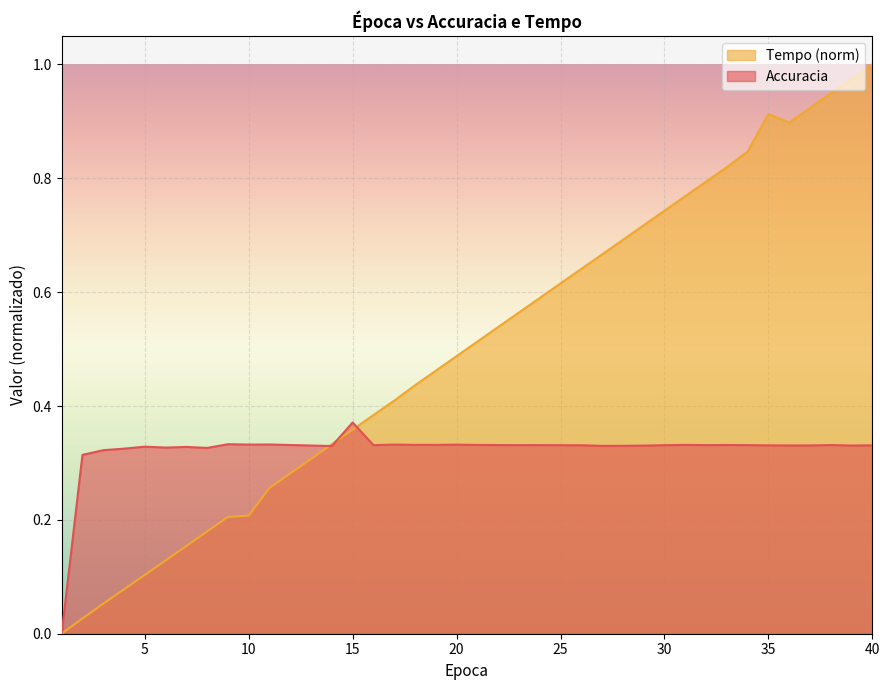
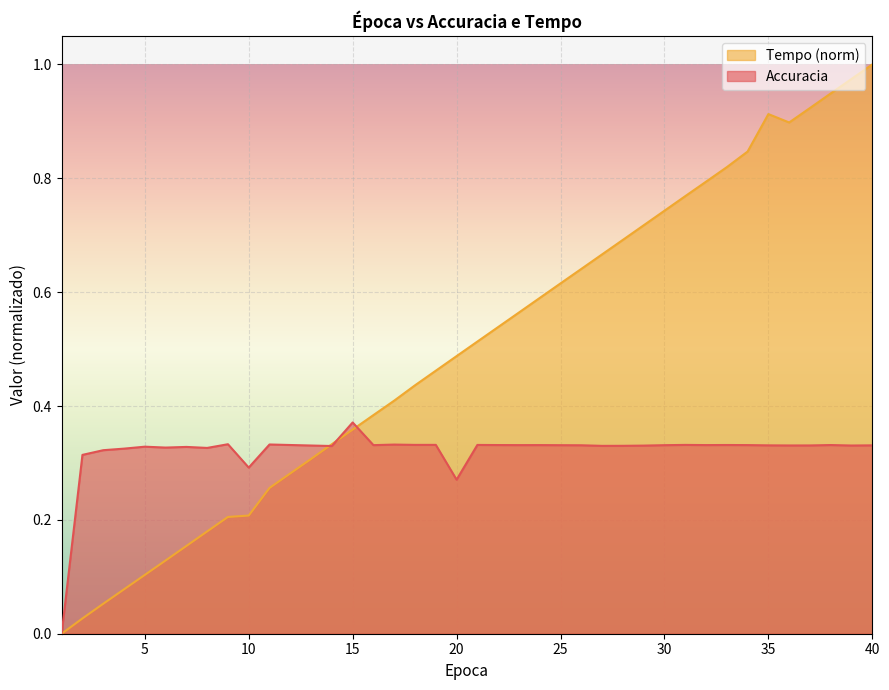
  {
    "Tempo (norm)": {
      "5": 0.10,
      "10": 0.21,
      "15": 0.36,
      "20": 0.49,
      "25": 0.62,
      "30": 0.74,
      "35": 0.91,
      "40": 1.00
    },
    "Accuracia": {
      "5": 0.33,
-     "10": 0.33,
+     "10": 0.29,
      "15": 0.37,
-     "20": 0.33,
+     "20": 0.27,
      "25": 0.33,
      "30": 0.33,
      "35": 0.33,
      "40": 0.33
    }
  }
